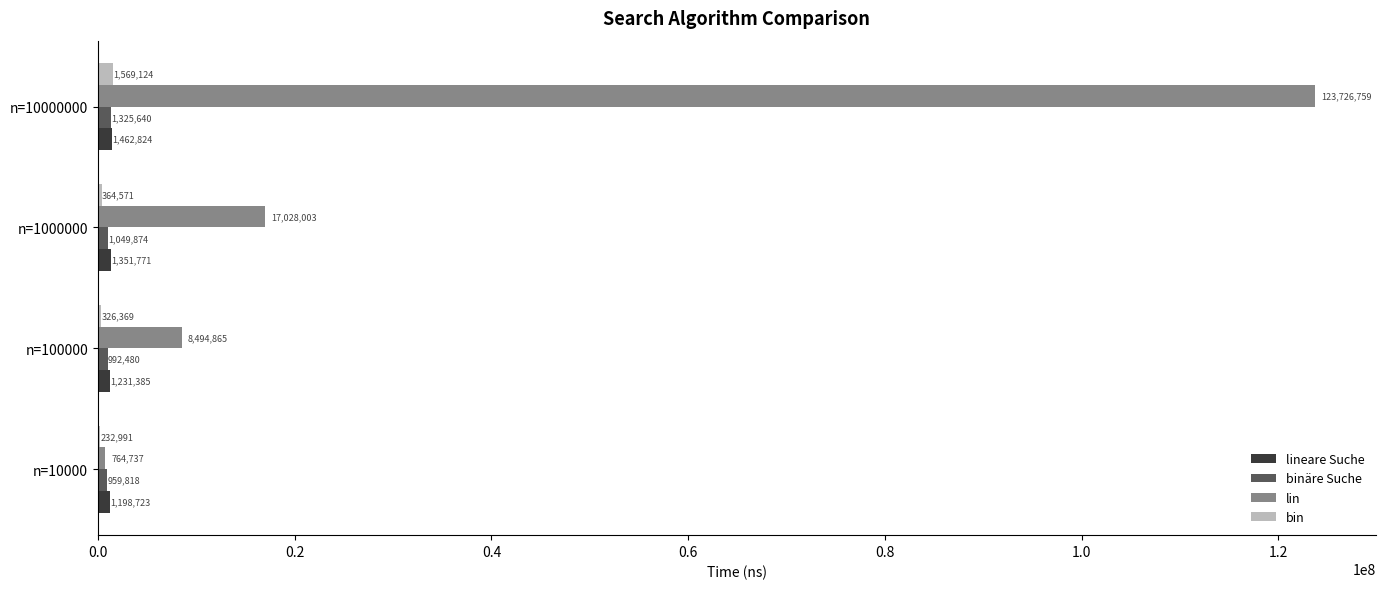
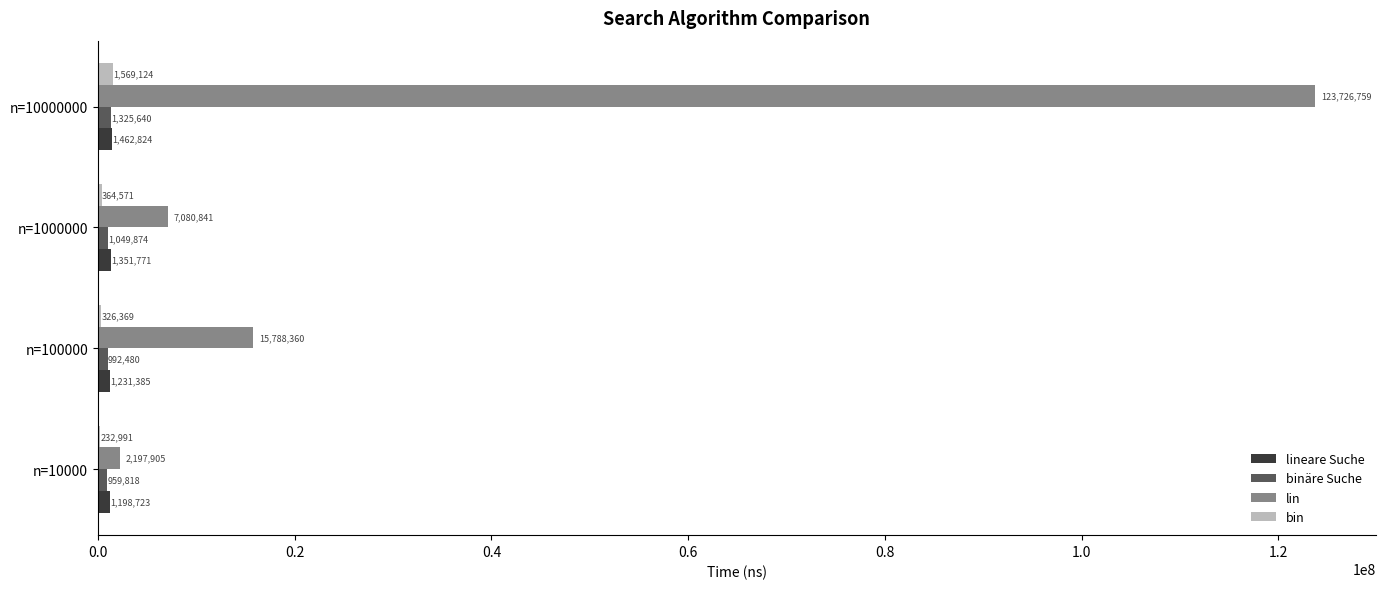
  {
    "lin": {
      "n=10000000": "123,726,759",
-     "n=1000000": "17,028,003",
-     "n=100000": "8,494,865",
-     "n=10000": "764,737"
+     "n=1000000": "7,080,841",
+     "n=100000": "15,788,360",
+     "n=10000": "2,197,905"
    },
    "bin": {
      "n=10000000": "1,569,124",
      "n=1000000": "364,571",
      "n=100000": "326,369",
      "n=10000": "232,991"
    }
  }
